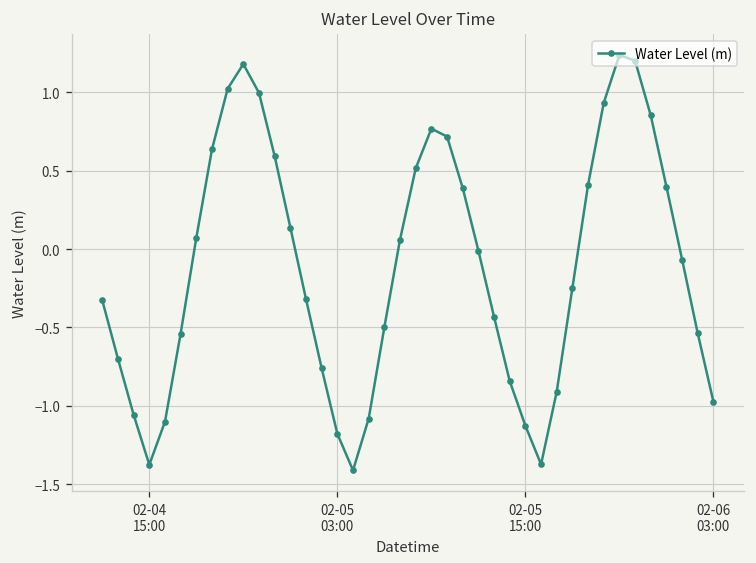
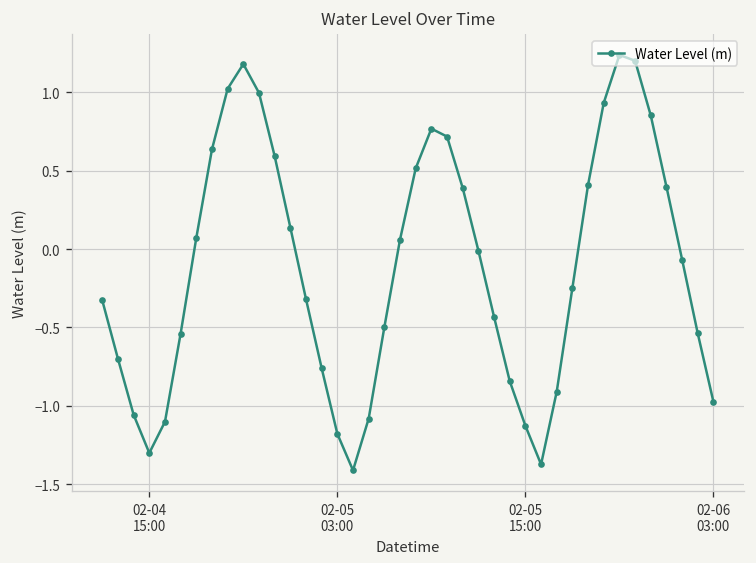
  {
-   "02-04 15:00": -1.37,
+   "02-04 15:00": -1.30,
    "02-05 03:00": -1.18,
    "02-05 15:00": -1.13,
    "02-06 03:00": -0.97
  }
